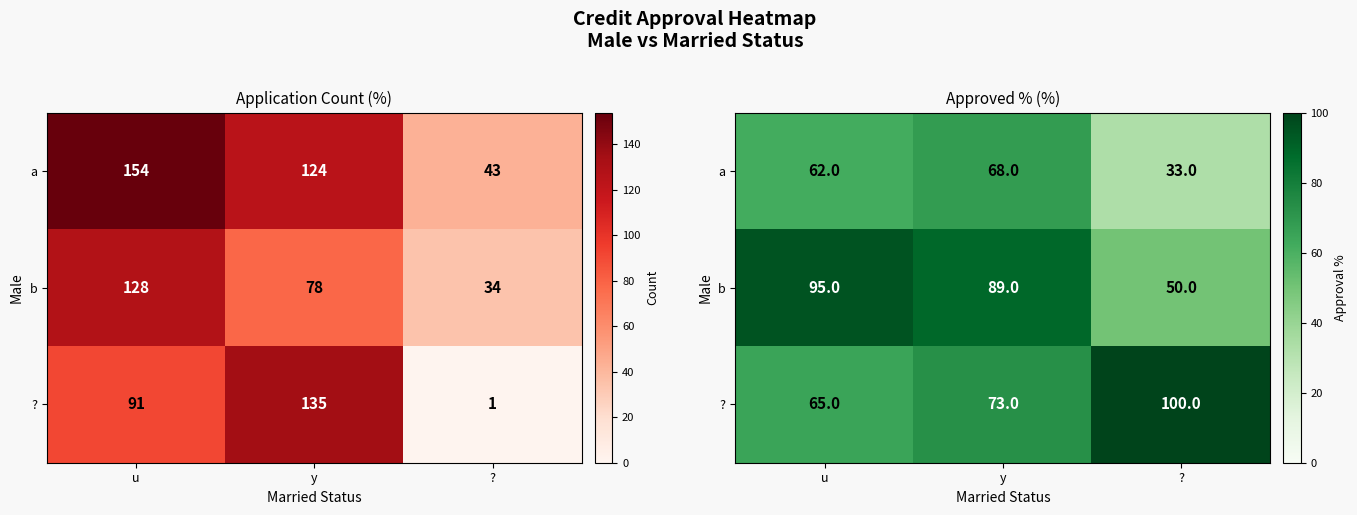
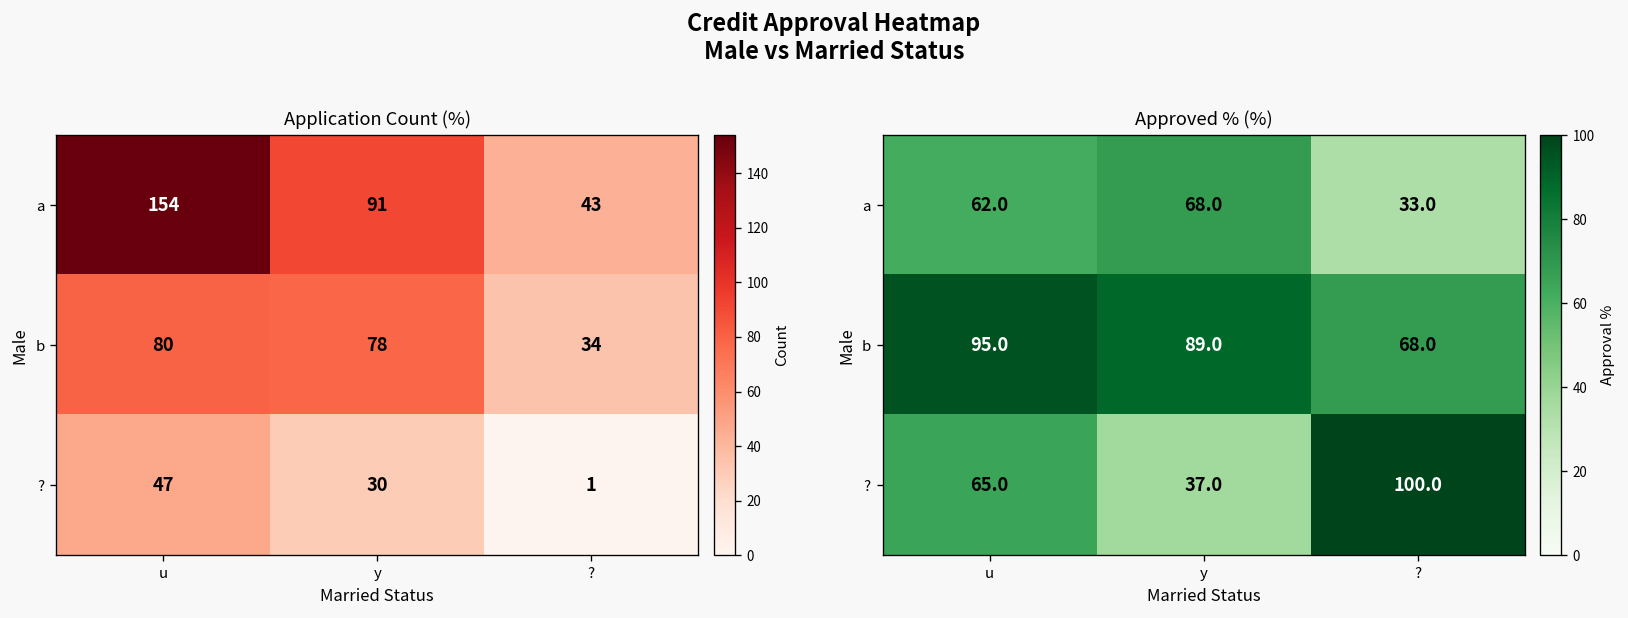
  {
    "Application Count (%)": {
      "a": {
        "u": 154,
-       "y": 124,
+       "y": 91,
        "?": 43
      },
      "b": {
-       "u": 128,
+       "u": 80,
        "y": 78,
        "?": 34
      },
      "?": {
-       "u": 91,
-       "y": 135,
+       "u": 47,
+       "y": 30,
        "?": 1
      }
    },
    "Approved % (%)": {
      "a": {
        "u": 62.0,
        "y": 68.0,
        "?": 33.0
      },
      "b": {
        "u": 95.0,
        "y": 89.0,
-       "?": 50.0
+       "?": 68.0
      },
      "?": {
        "u": 65.0,
-       "y": 73.0,
+       "y": 37.0,
        "?": 100.0
      }
    }
  }
